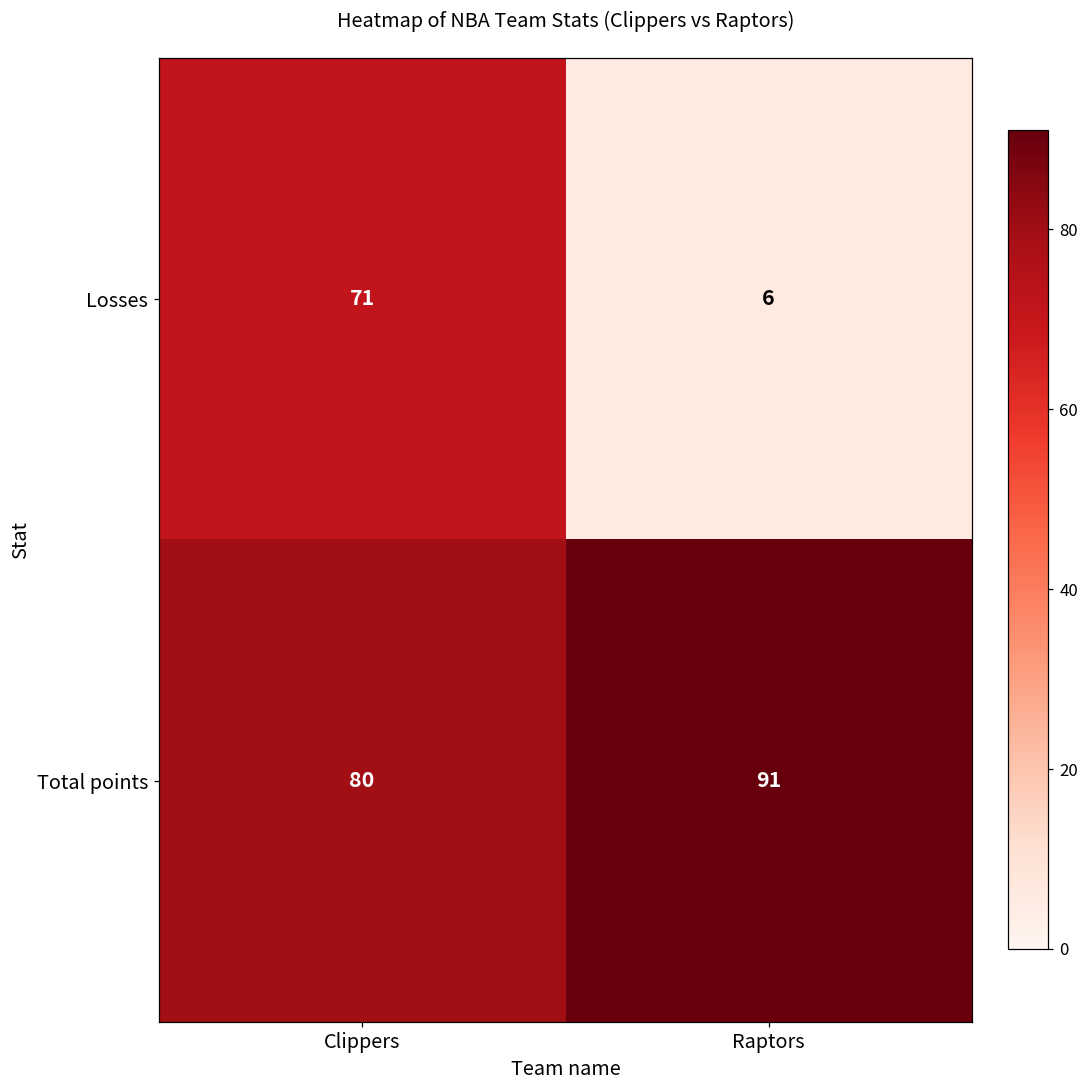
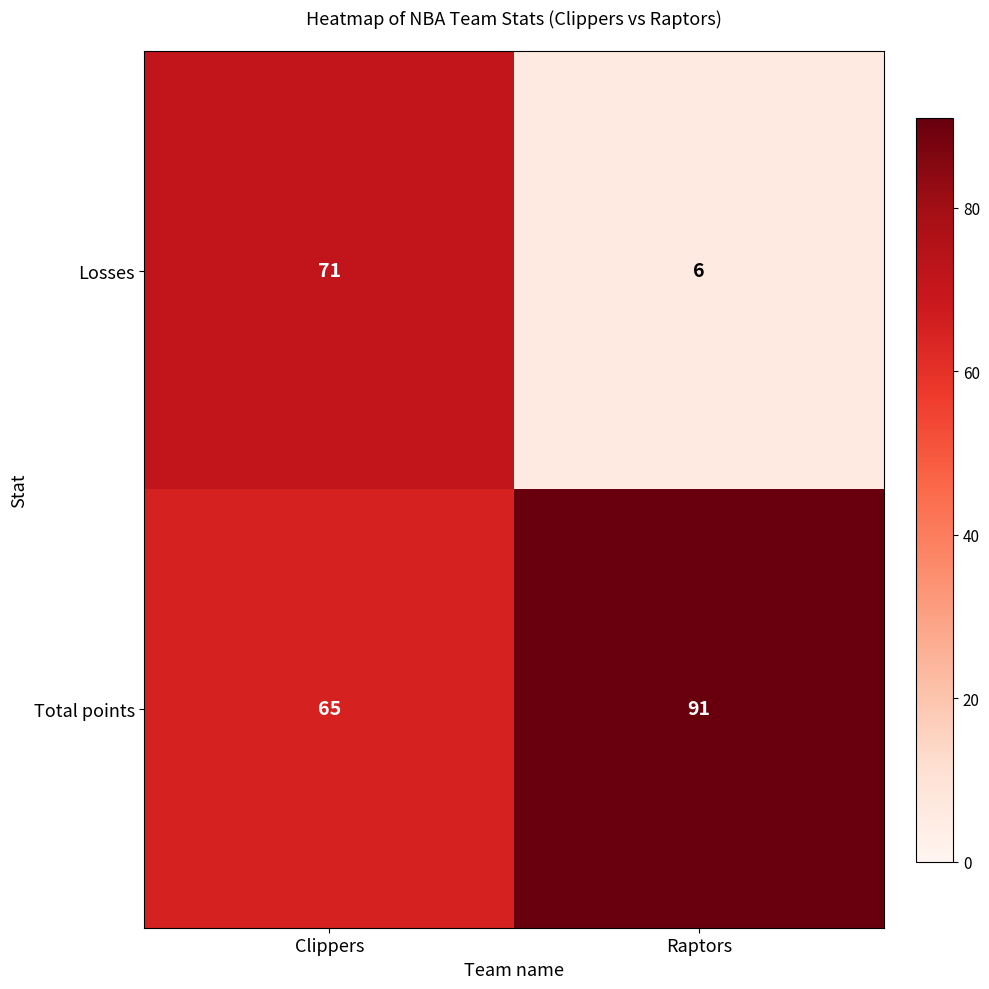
  {
    "Losses": {
      "Clippers": 71,
      "Raptors": 6
    },
    "Total points": {
-     "Clippers": 80,
+     "Clippers": 65,
      "Raptors": 91
    }
  }
